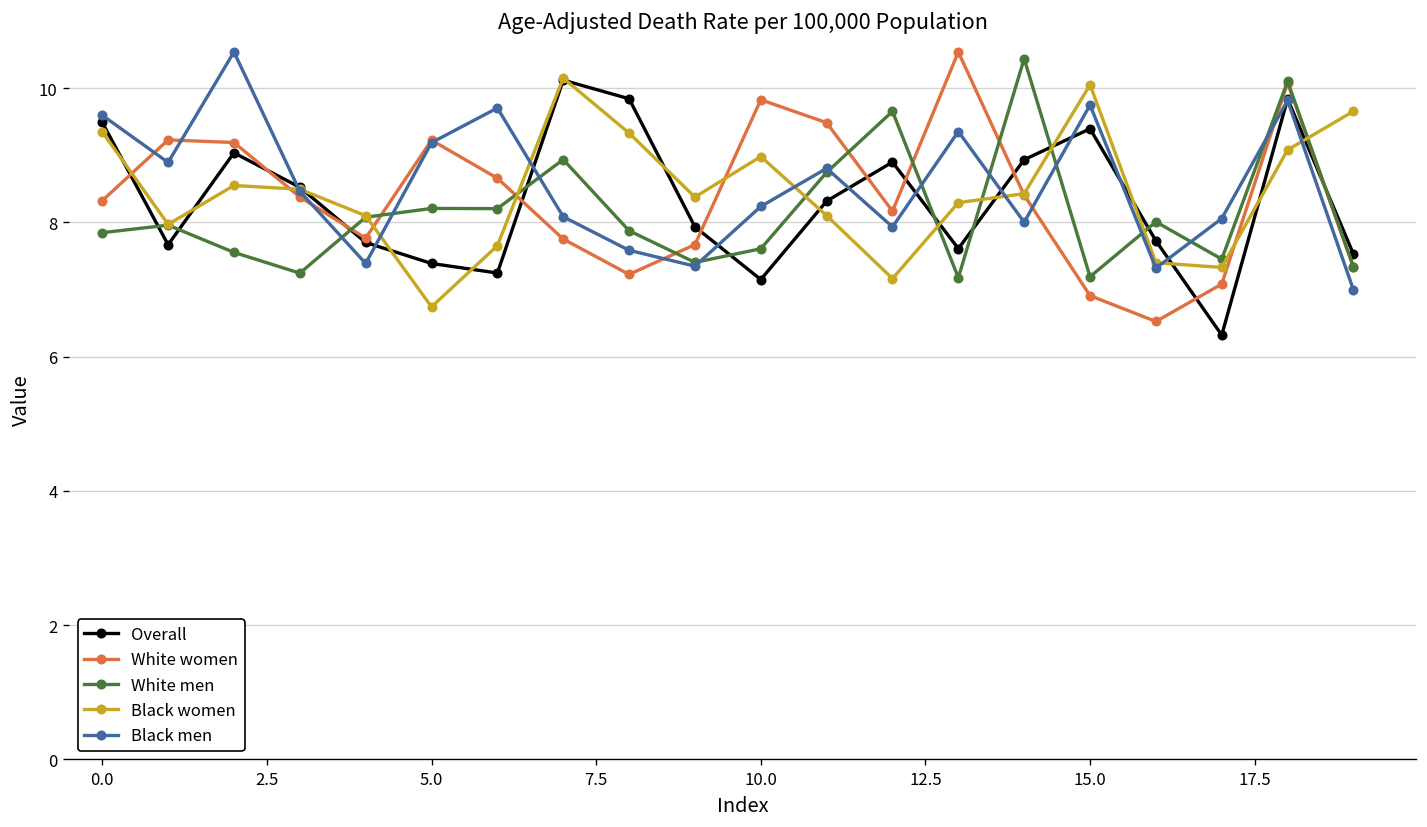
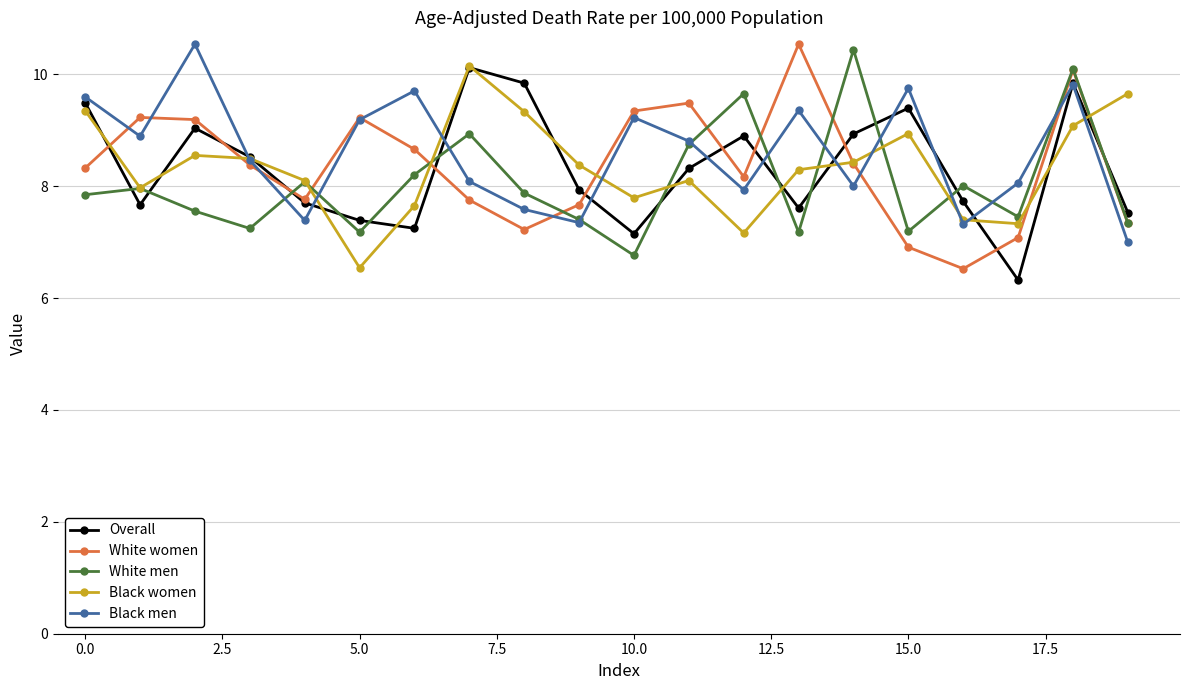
  {
    "Overall": {
      "0.0": 9.5,
      "5.0": 7.4,
      "10.0": 7.2,
      "15.0": 9.4
    },
    "White women": {
      "0.0": 8.3,
-     "10.0": 9.8,
+     "10.0": 9.3,
      "15.0": 6.9
    },
    "White men": {
      "0.0": 7.8,
-     "5.0": 8.2,
-     "10.0": 7.6,
+     "5.0": 7.2,
+     "10.0": 6.8,
      "15.0": 7.2
    },
    "Black women": {
      "0.0": 9.4,
-     "5.0": 6.7,
-     "10.0": 9.0,
-     "15.0": 10.1
+     "5.0": 6.5,
+     "10.0": 7.8,
+     "15.0": 8.9
    },
    "Black men": {
      "0.0": 9.6,
-     "10.0": 8.2,
+     "10.0": 9.2,
      "15.0": 9.8
    }
  }
